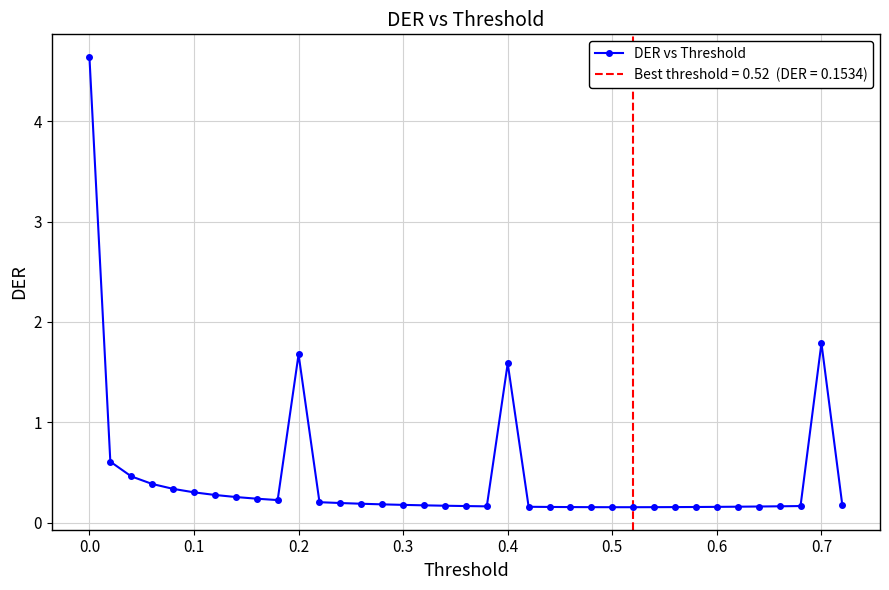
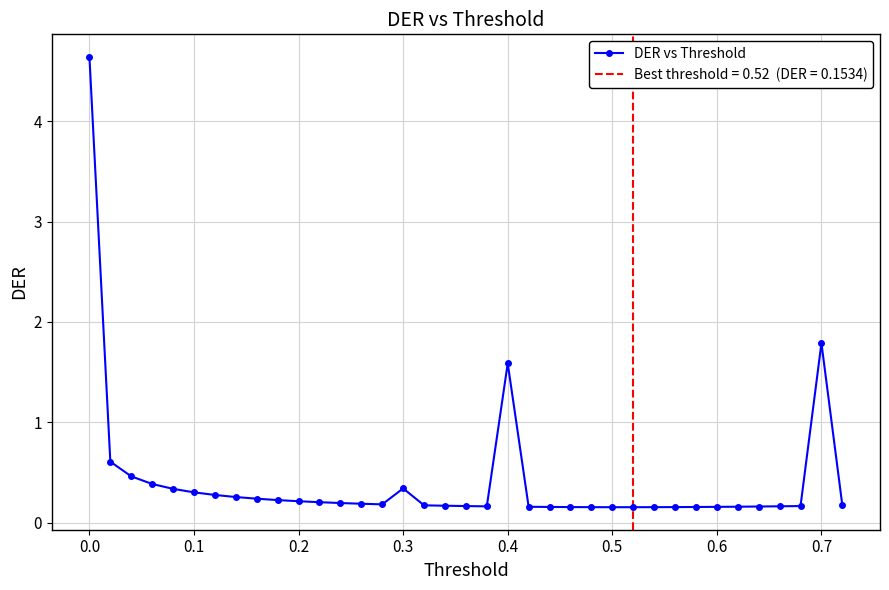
  {
    "0.0": 4.64,
    "0.1": 0.30,
-   "0.2": 1.68,
-   "0.3": 0.18,
+   "0.2": 0.21,
+   "0.3": 0.34,
    "0.4": 1.59,
    "0.5": 0.15,
    "0.6": 0.16,
    "0.7": 1.79
  }
